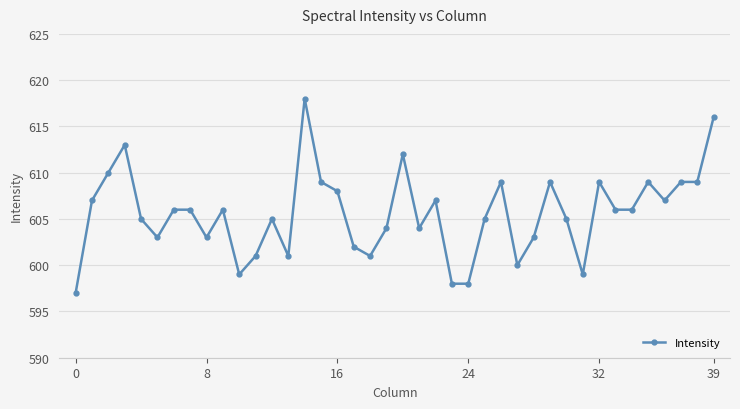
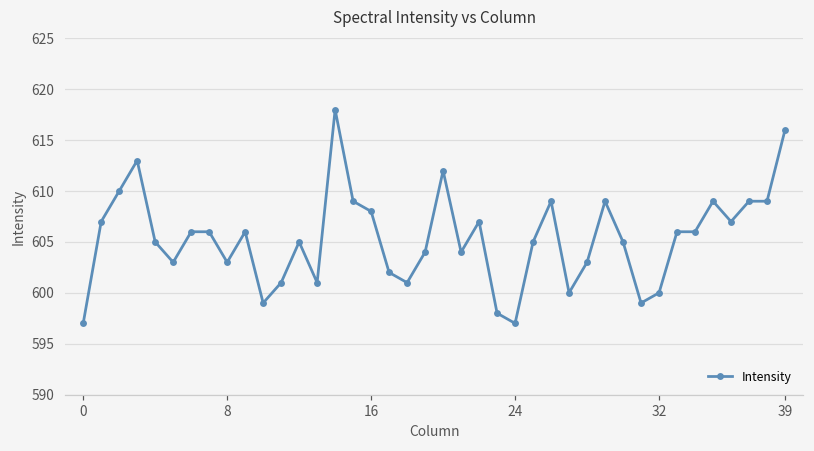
  {
    "0": 597,
    "8": 603,
    "16": 608,
-   "24": 598,
-   "32": 609,
+   "24": 597,
+   "32": 600,
    "39": 616
  }
